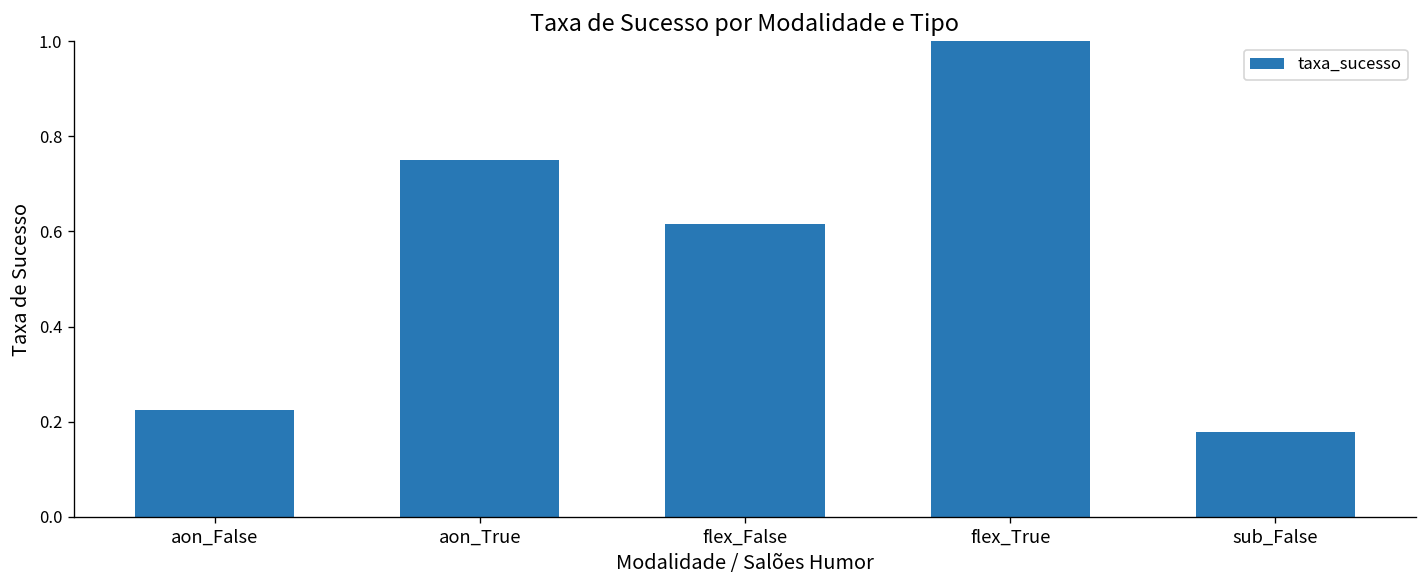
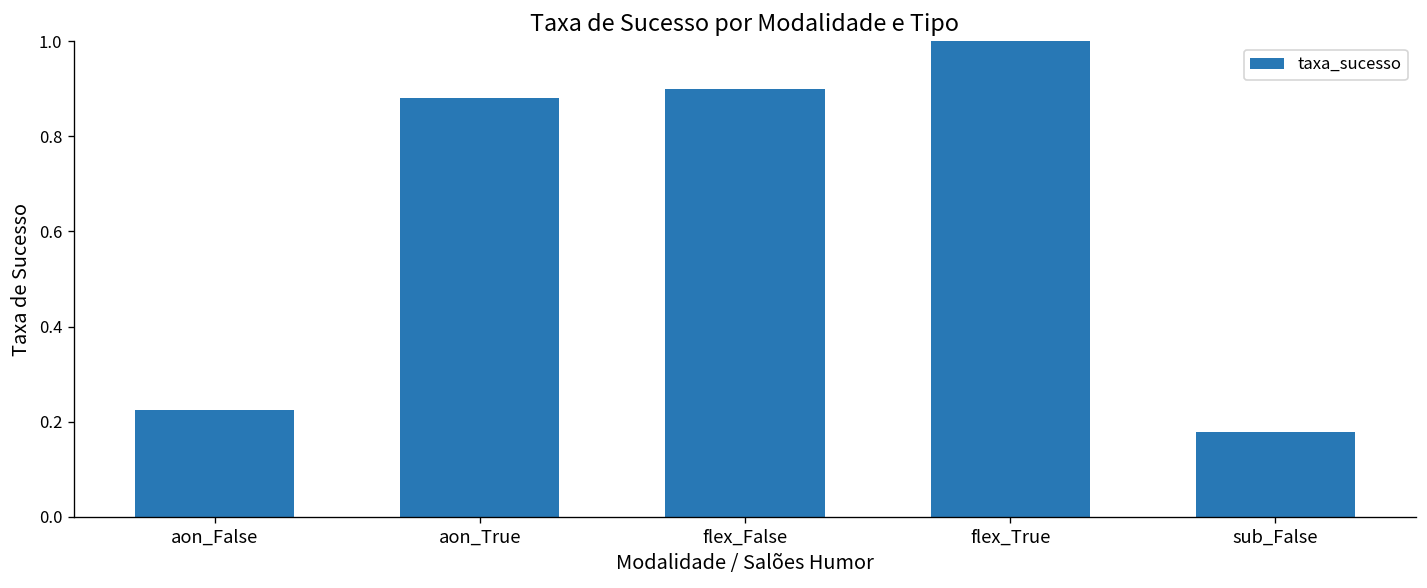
  {
    "aon_False": 0.22,
-   "aon_True": 0.75,
-   "flex_False": 0.62,
+   "aon_True": 0.88,
+   "flex_False": 0.90,
    "flex_True": 1.00,
    "sub_False": 0.18
  }
